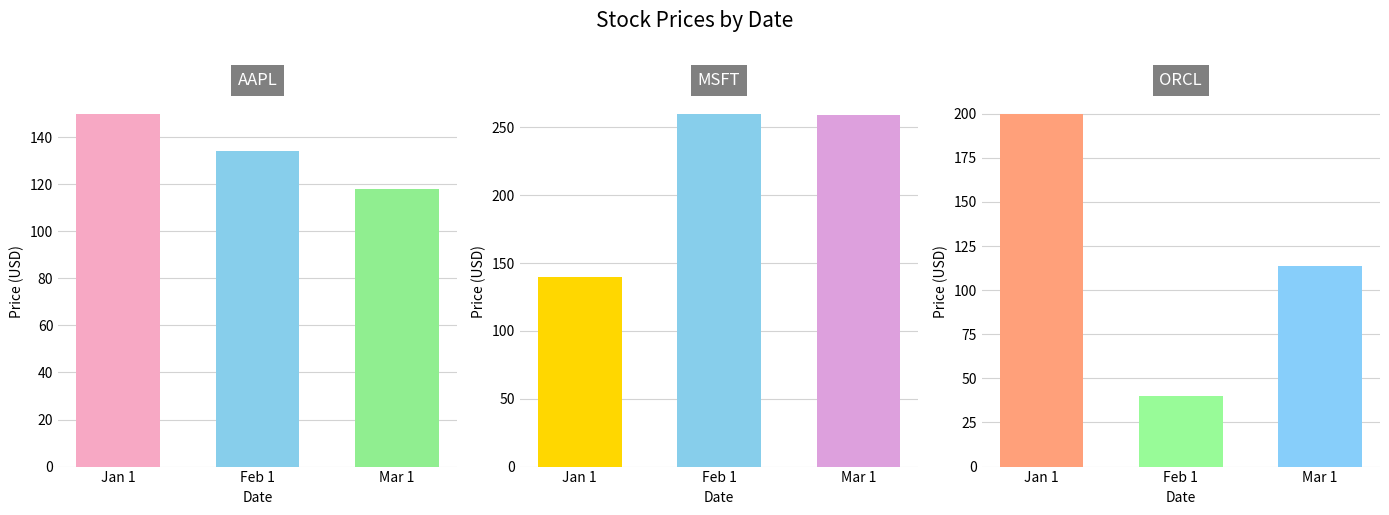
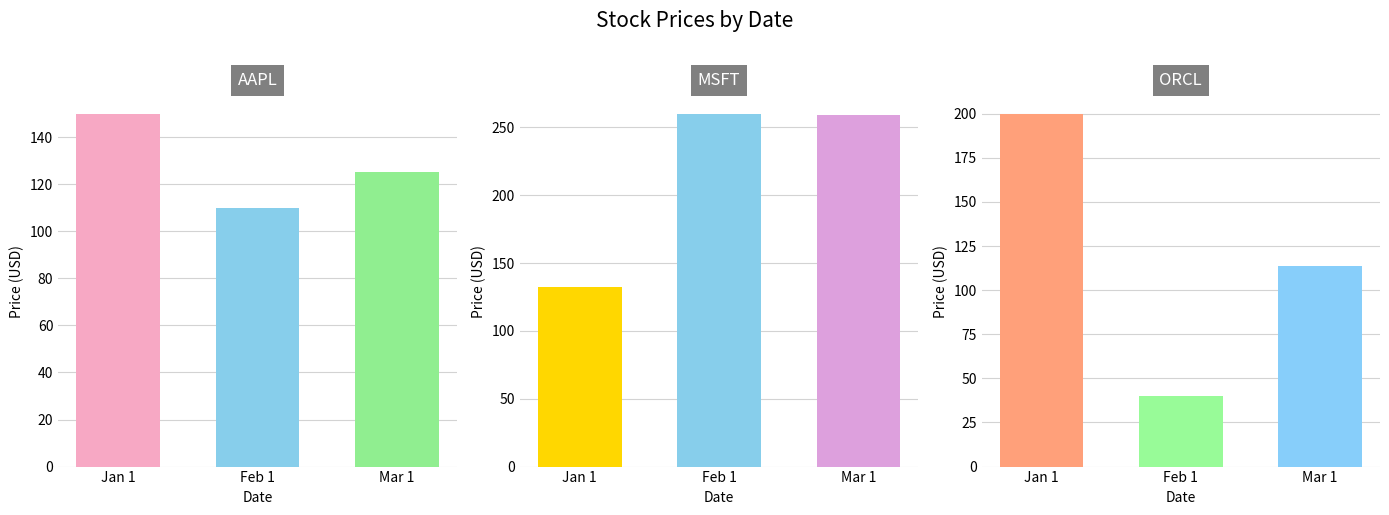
  {
    "AAPL": {
      "Jan 1": 150,
-     "Feb 1": 134,
-     "Mar 1": 118
+     "Feb 1": 110,
+     "Mar 1": 125
    },
    "MSFT": {
-     "Jan 1": 140,
+     "Jan 1": 133,
      "Feb 1": 260,
      "Mar 1": 259
    },
    "ORCL": {
      "Jan 1": 200,
      "Feb 1": 40,
      "Mar 1": 114
    }
  }
